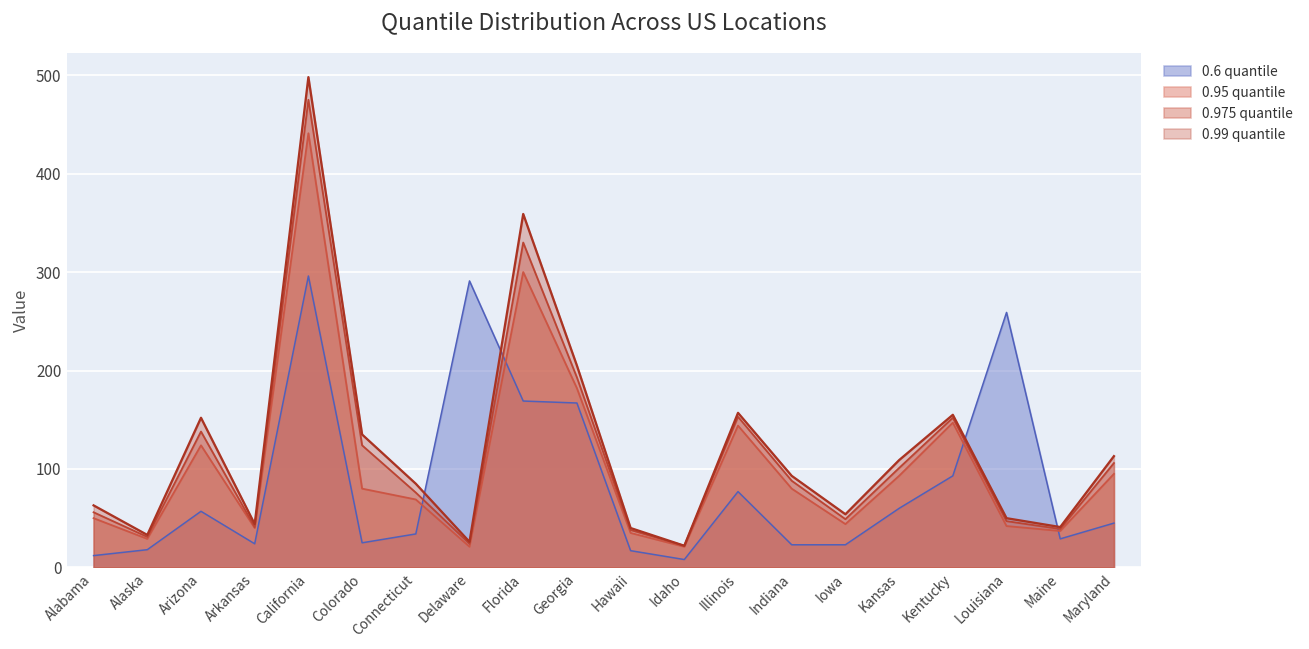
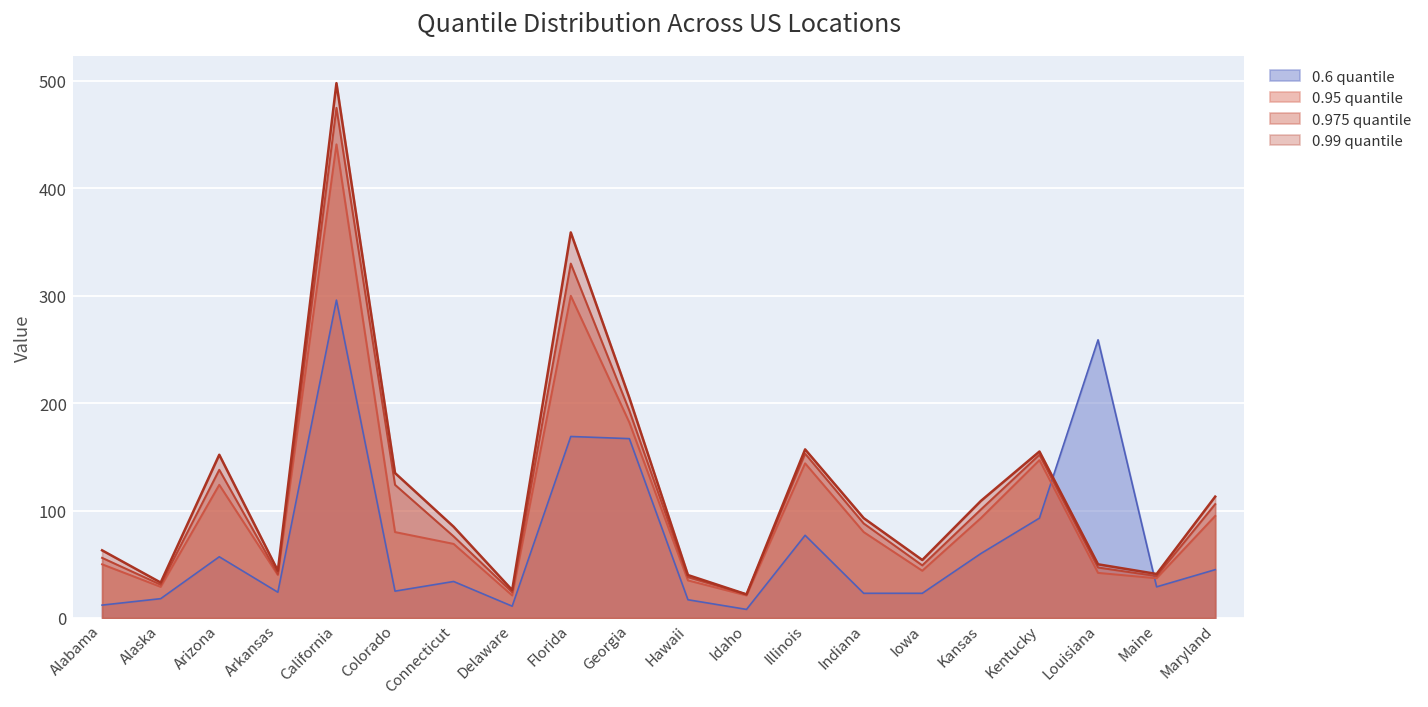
  {
    "0.6 quantile": {
      "Alabama": 10,
      "Alaska": 20,
      "Arizona": 60,
      "Arkansas": 20,
      "California": 300,
      "Colorado": 30,
      "Connecticut": 30,
-     "Delaware": 290,
+     "Delaware": 10,
      "Florida": 170,
      "Georgia": 170,
      "Hawaii": 20,
      "Idaho": 10,
      "Illinois": 80,
      "Indiana": 20,
      "Iowa": 20,
      "Kansas": 60,
      "Kentucky": 90,
      "Louisiana": 260,
      "Maine": 30,
      "Maryland": 50
    }
  }
